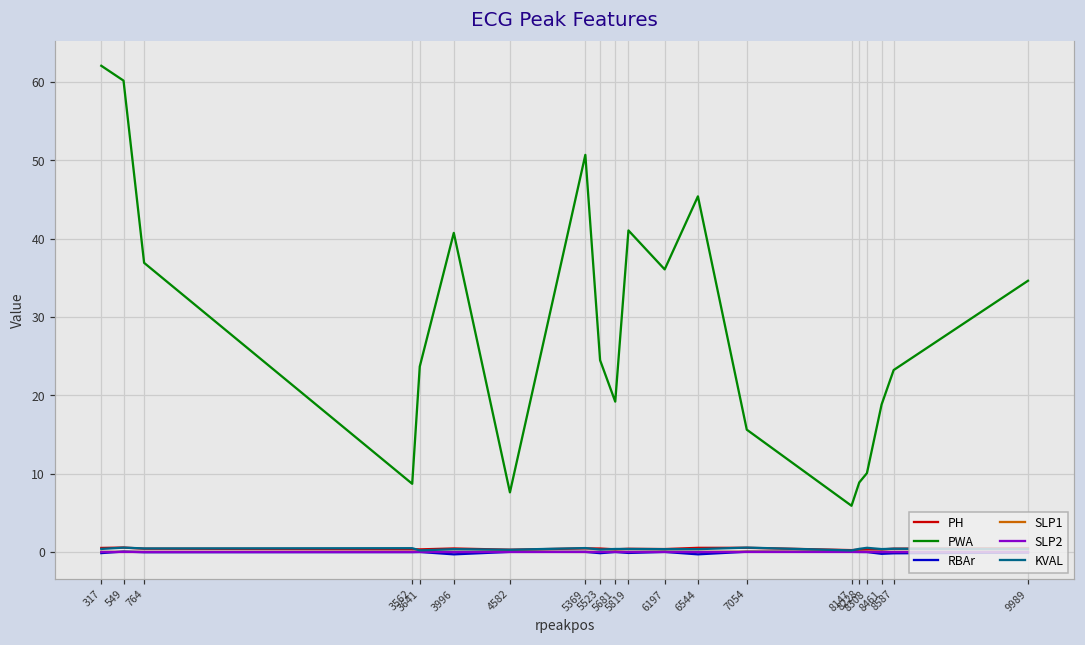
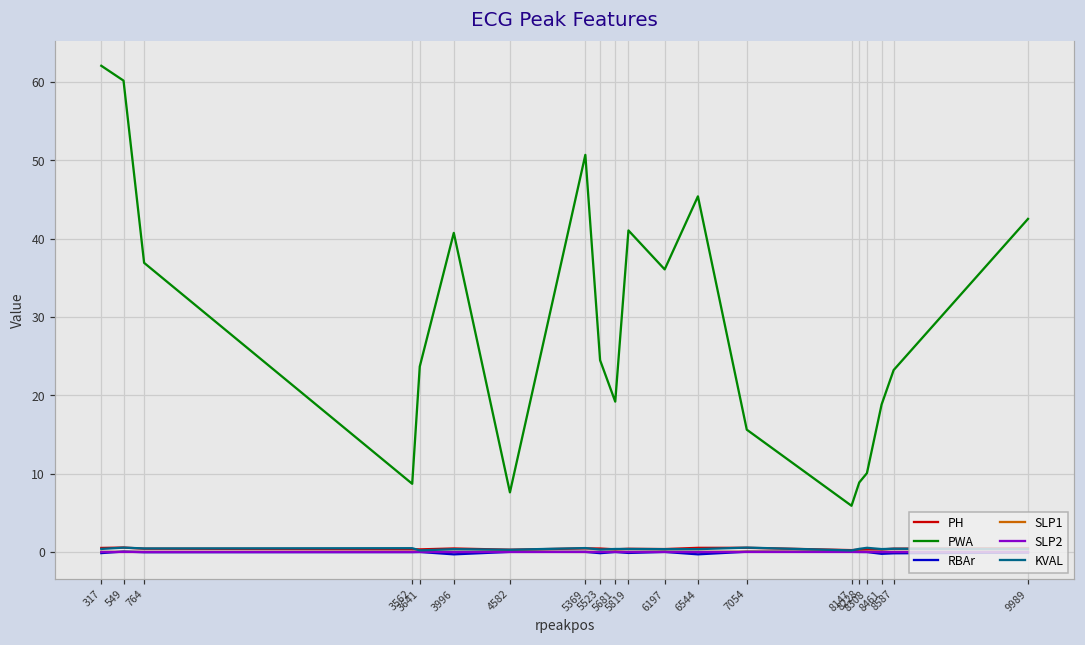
  {
    "PWA": {
      "317": 62,
      "549": 60,
      "764": 37,
      "3562": 9,
      "3641": 24,
      "3996": 41,
      "4582": 8,
      "5369": 51,
      "5523": 24,
      "5681": 19,
      "5819": 41,
      "6197": 36,
      "6544": 45,
      "7054": 16,
      "8147": 6,
      "8228": 9,
      "8308": 10,
      "8461": 19,
      "8587": 23,
-     "9989": 35
+     "9989": 43
    }
  }
